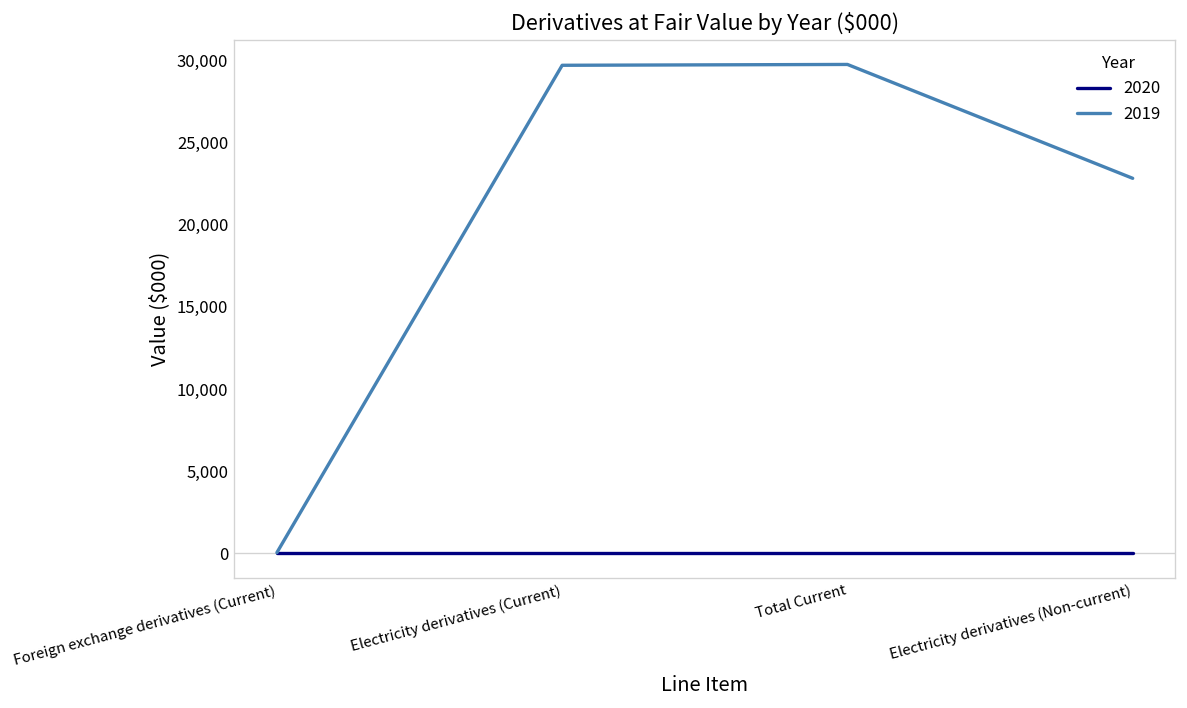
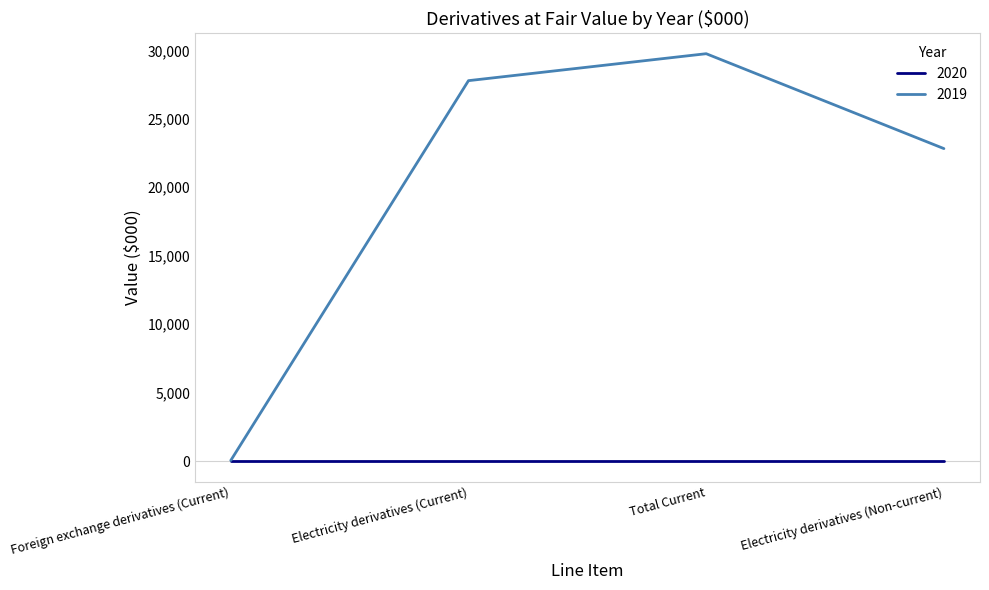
  {
    "2020": {
      "Electricity derivatives (Current)": "0",
      "Total Current": "0",
      "Electricity derivatives (Non-current)": "0"
    },
    "2019": {
-     "Electricity derivatives (Current)": "29,700",
+     "Electricity derivatives (Current)": "27,800",
      "Total Current": "29,800",
      "Electricity derivatives (Non-current)": "22,800"
    }
  }
